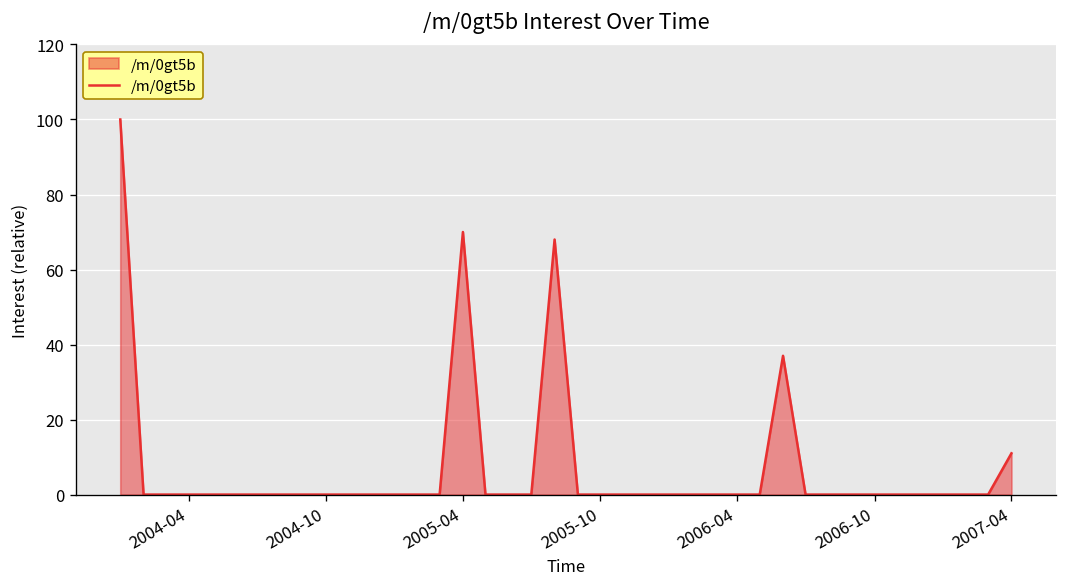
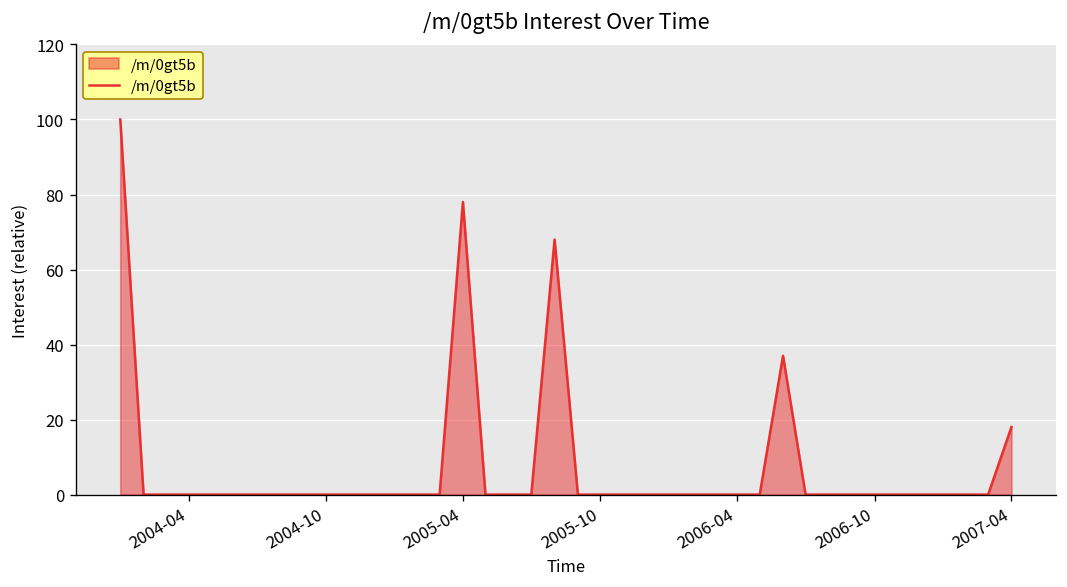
  {
    "2004-04": 0,
    "2004-10": 0,
-   "2005-04": 70,
+   "2005-04": 78,
    "2005-10": 0,
    "2006-04": 0,
    "2006-10": 0,
-   "2007-04": 11
+   "2007-04": 18
  }
